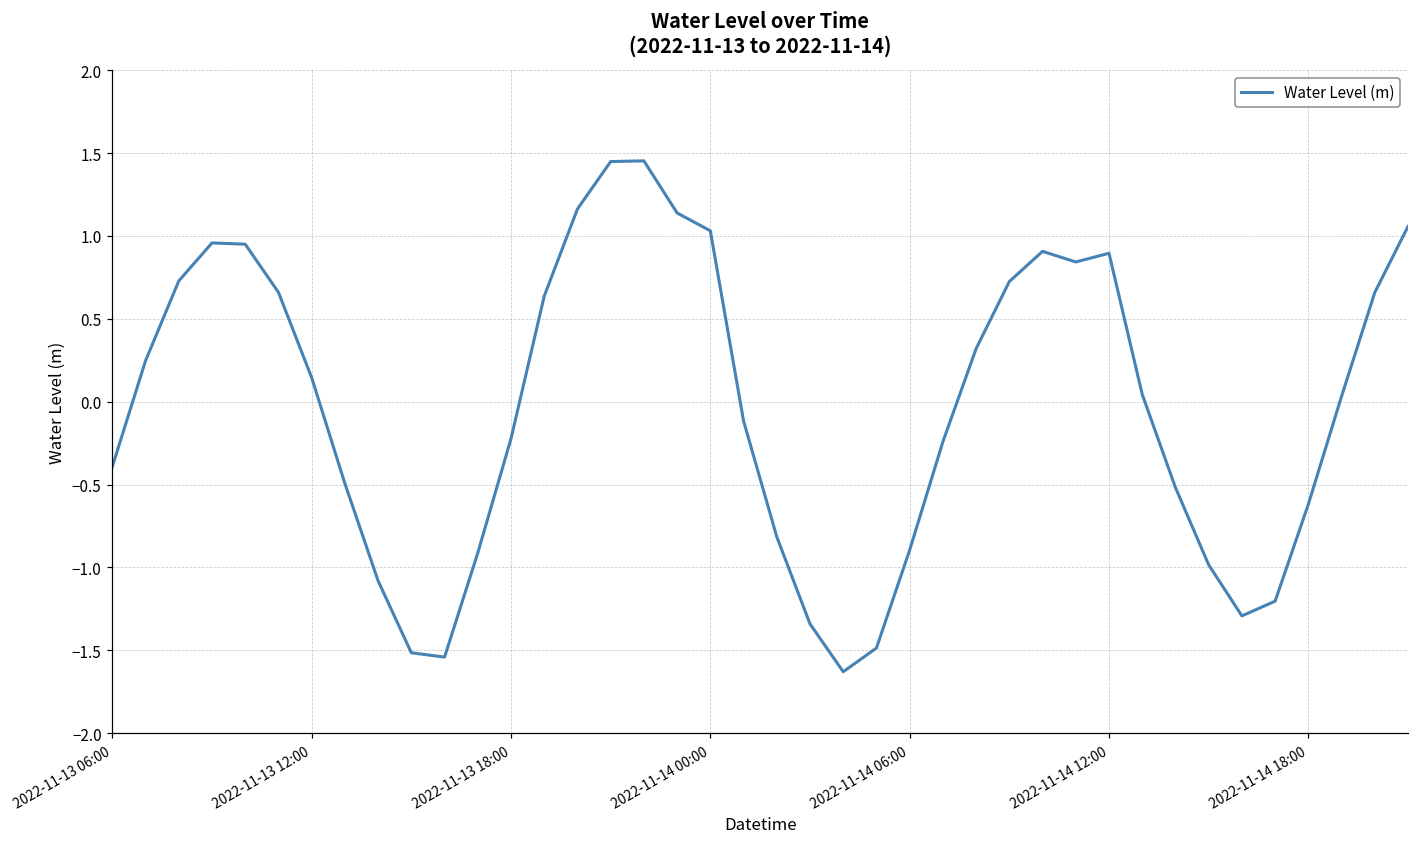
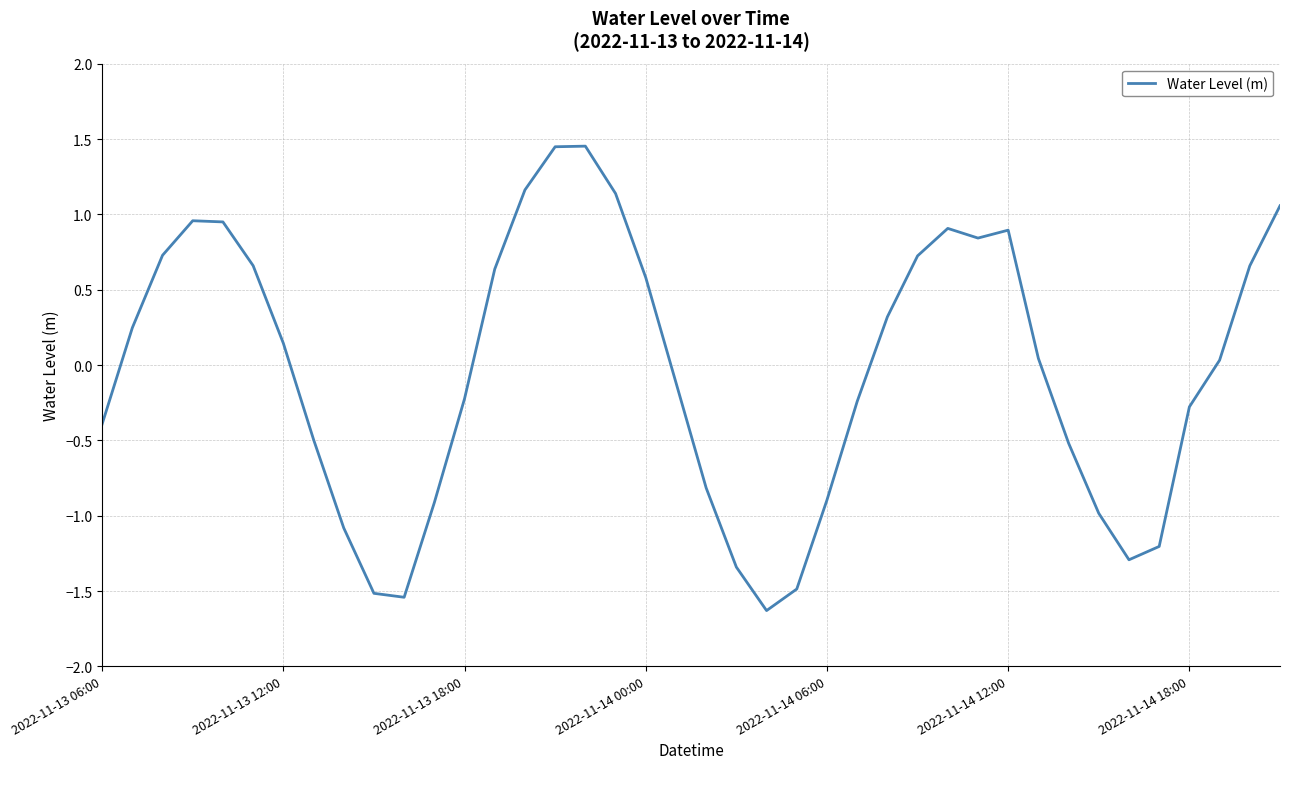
  {
    "2022-11-13 06:00": -0.39,
    "2022-11-13 12:00": 0.14,
    "2022-11-13 18:00": -0.22,
-   "2022-11-14 00:00": 1.03,
+   "2022-11-14 00:00": 0.58,
    "2022-11-14 06:00": -0.90,
    "2022-11-14 12:00": 0.90,
-   "2022-11-14 18:00": -0.62
+   "2022-11-14 18:00": -0.28
  }
